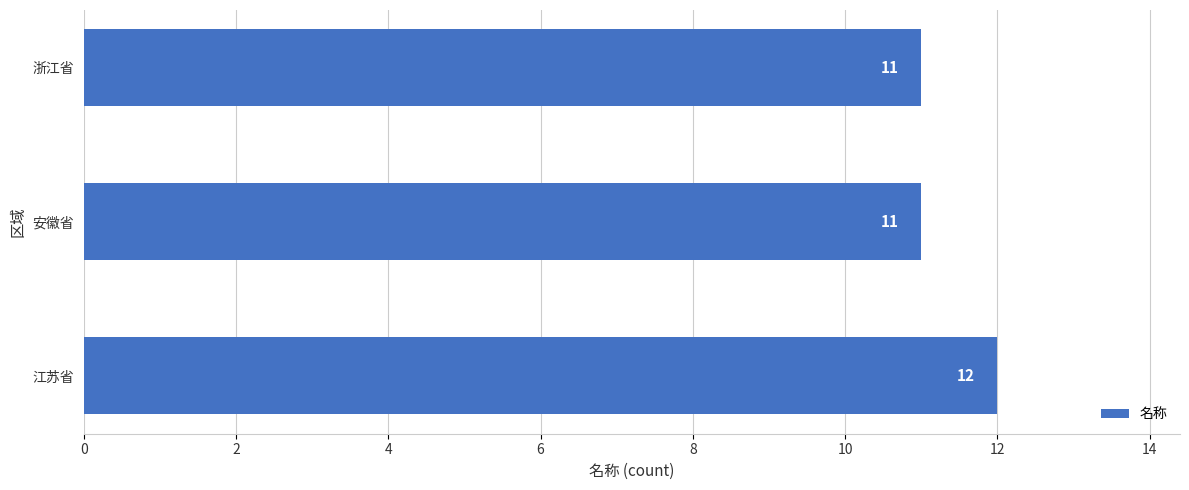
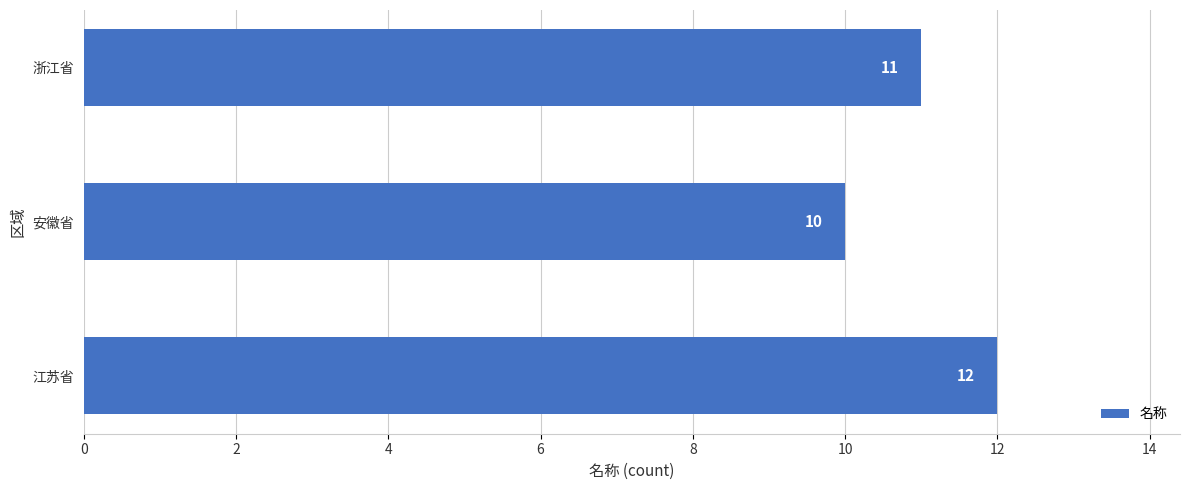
  {
    "浙江省": 11,
-   "安徽省": 11,
+   "安徽省": 10,
    "江苏省": 12
  }
